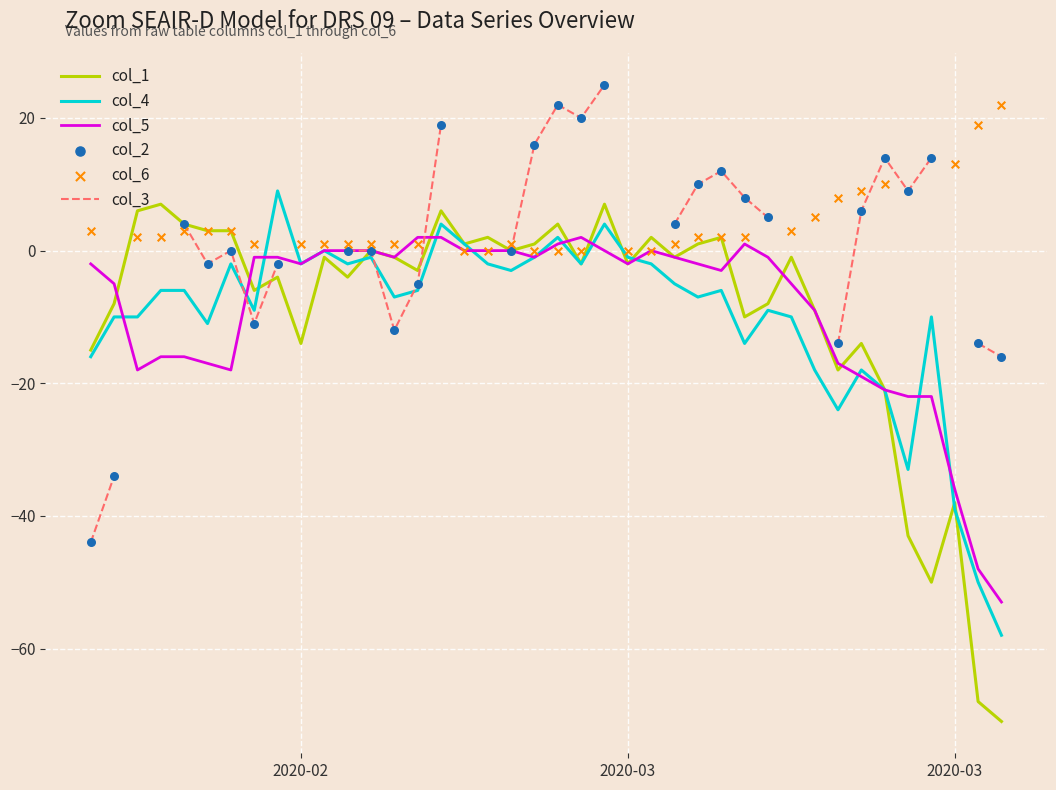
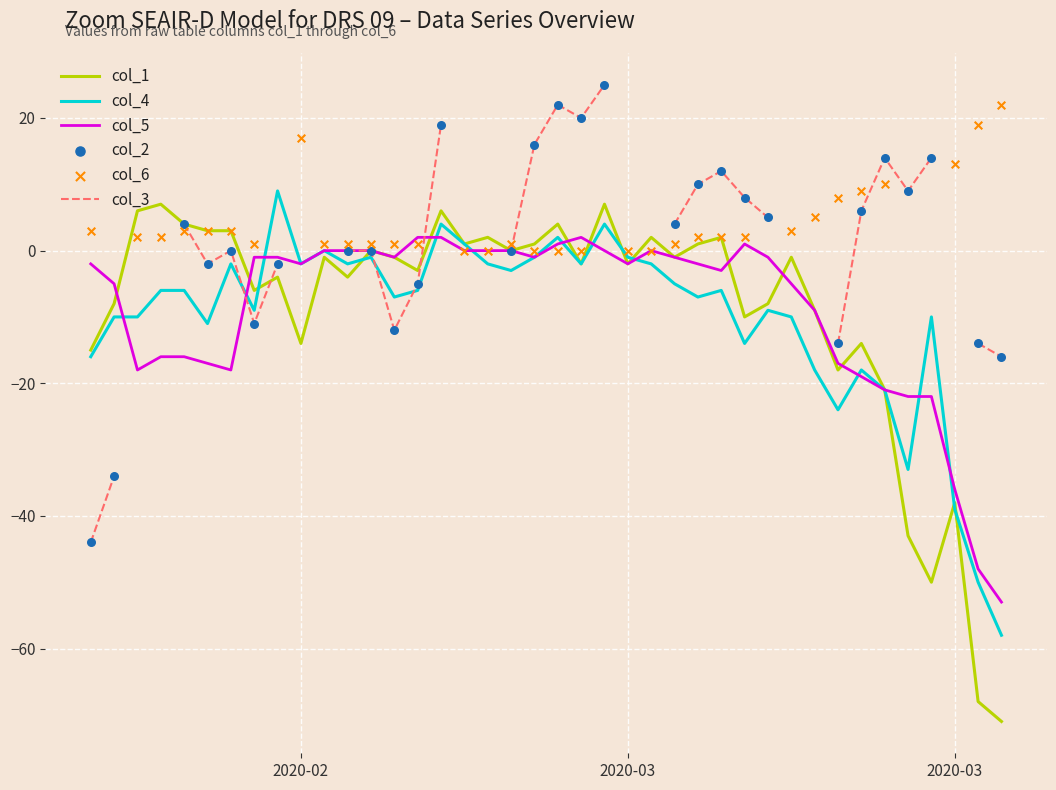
  {
    "col_1": {
      "2020-02": -14
    },
    "col_6": {
-     "2020-02": 1
+     "2020-02": 17
    }
  }
